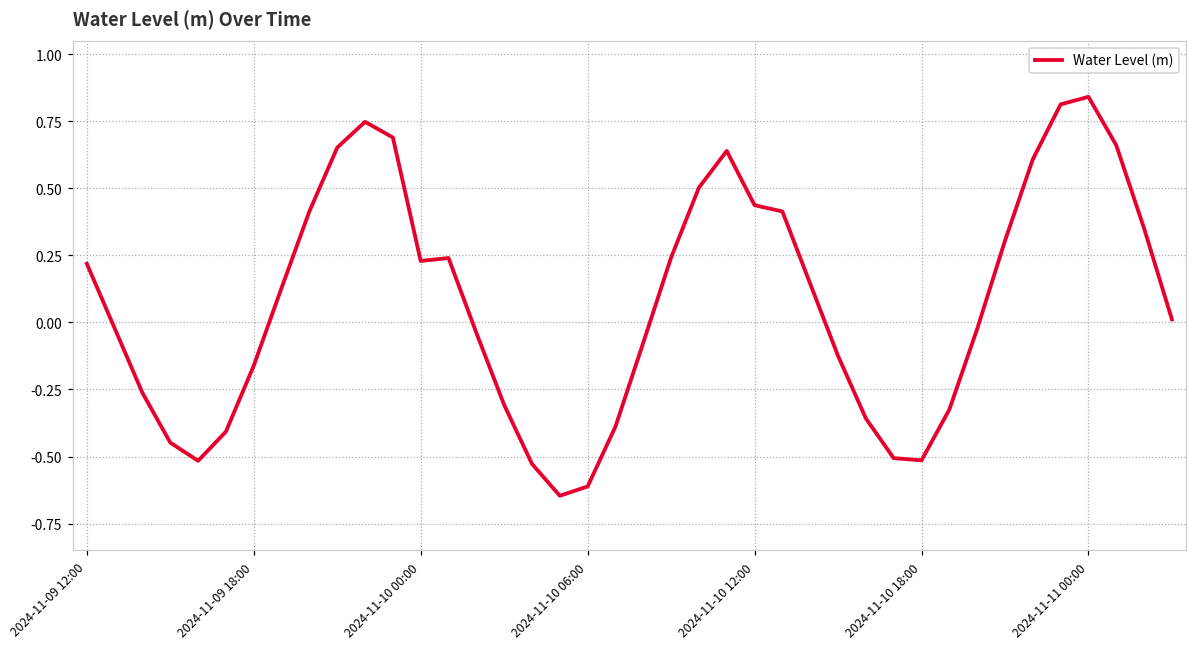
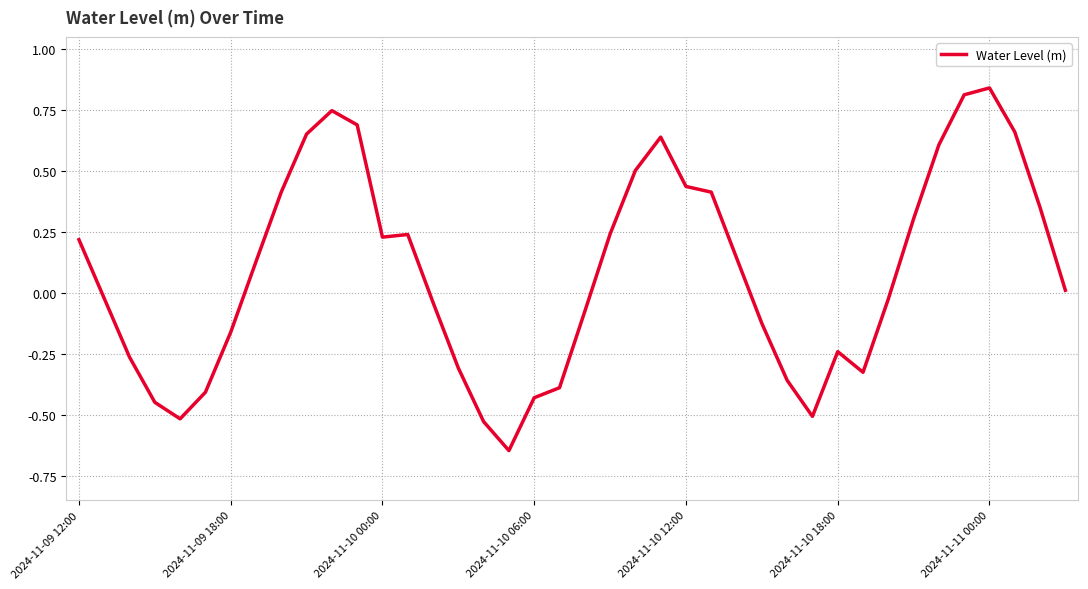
  {
    "2024-11-09 12:00": 0.22,
    "2024-11-09 18:00": -0.16,
    "2024-11-10 00:00": 0.23,
-   "2024-11-10 06:00": -0.61,
+   "2024-11-10 06:00": -0.43,
    "2024-11-10 12:00": 0.44,
-   "2024-11-10 18:00": -0.51,
+   "2024-11-10 18:00": -0.24,
    "2024-11-11 00:00": 0.84
  }
